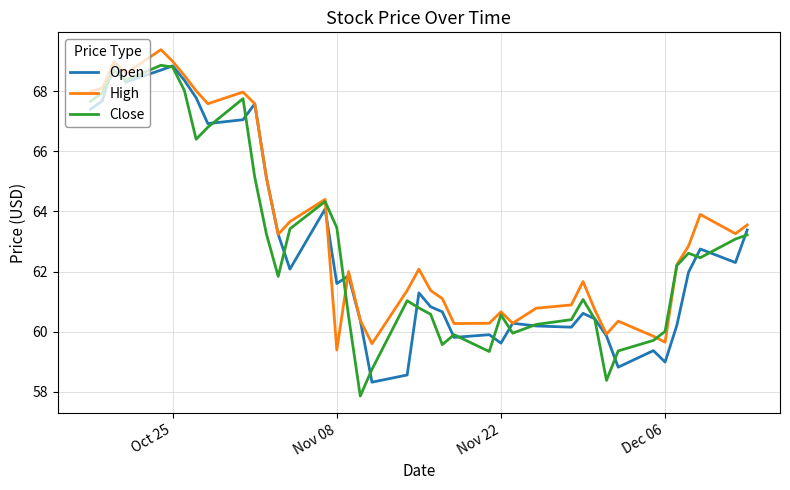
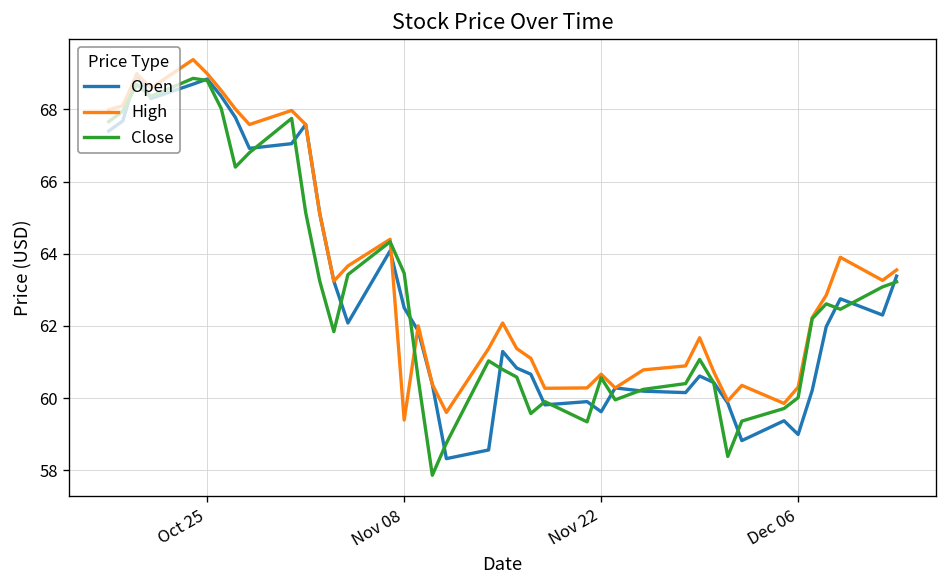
  {
    "Open": {
-     "Nov 08": 61.6,
+     "Nov 08": 62.5,
      "Nov 22": 59.6,
      "Dec 06": 59.0
    },
    "High": {
      "Oct 25": 69.0,
      "Nov 08": 59.4,
      "Nov 22": 60.7,
-     "Dec 06": 59.6
+     "Dec 06": 60.3
    },
    "Close": {
      "Nov 08": 63.5,
      "Nov 22": 60.6,
      "Dec 06": 60.0
    }
  }
